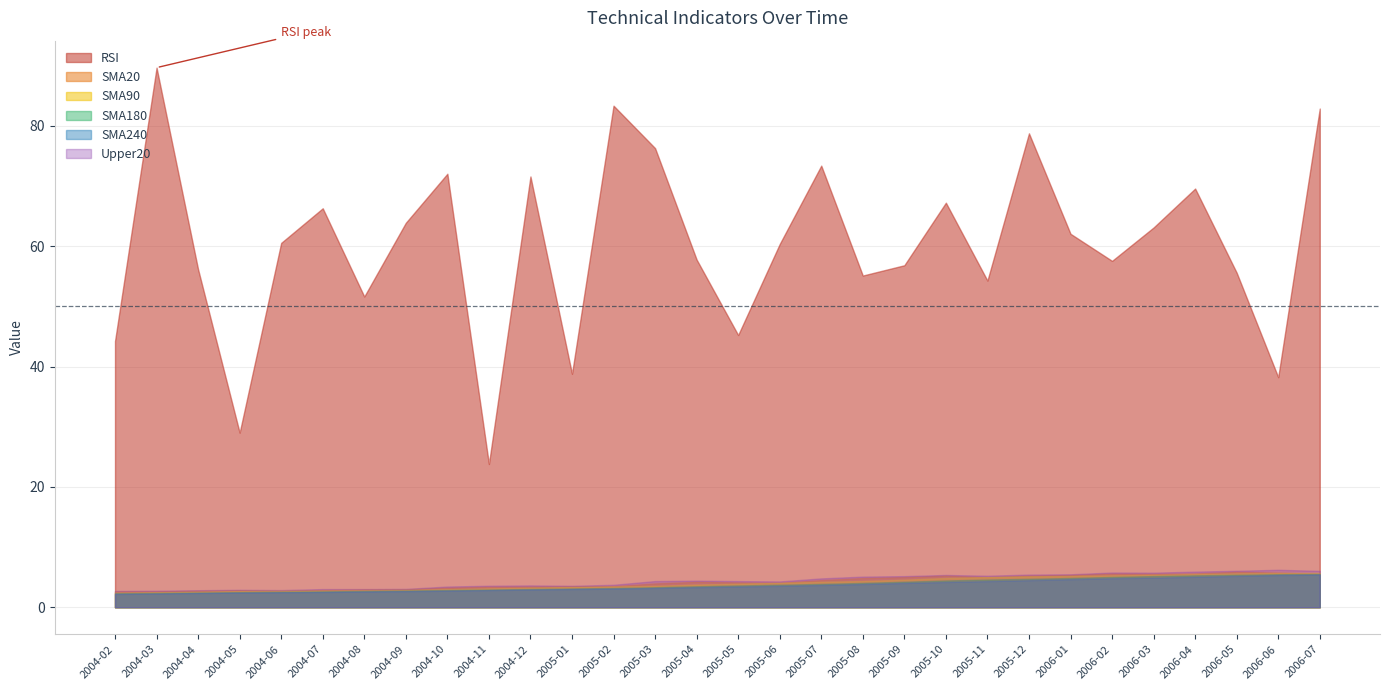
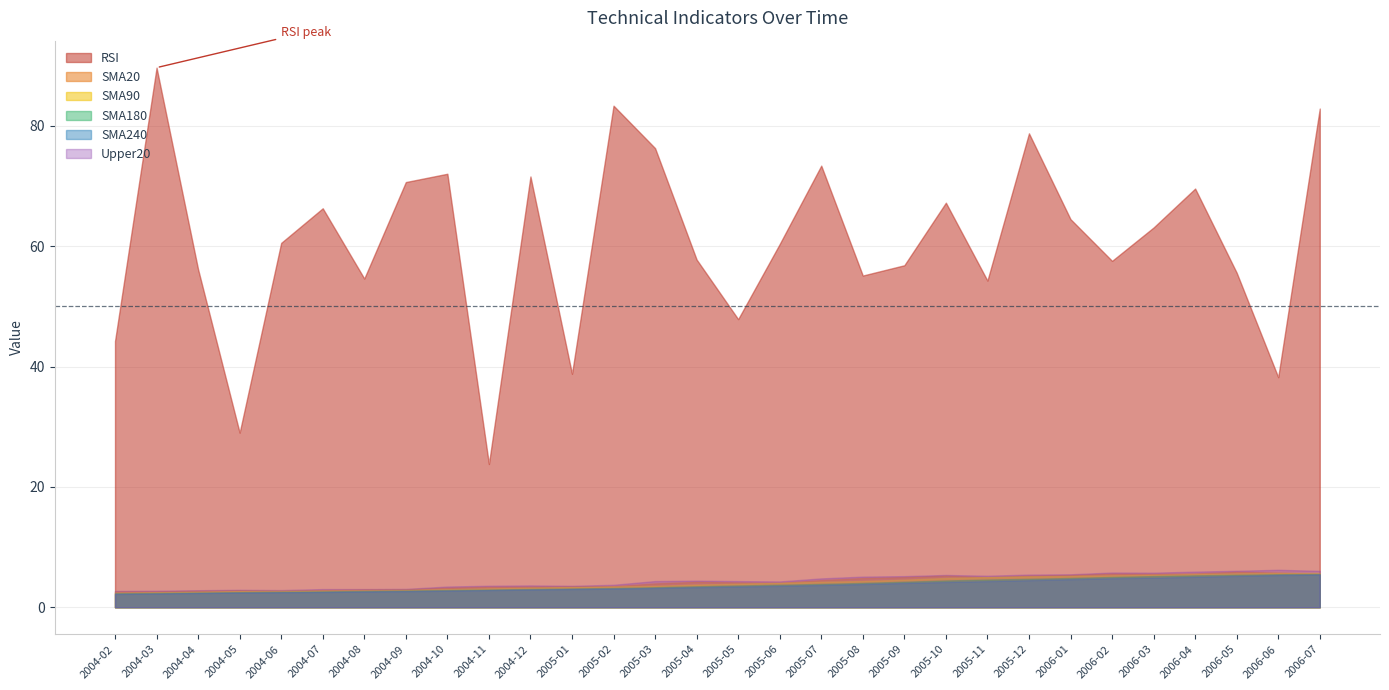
  {
    "RSI": {
      "2004-02": 44,
      "2004-03": 90,
      "2004-04": 56,
      "2004-05": 29,
      "2004-06": 61,
      "2004-07": 66,
-     "2004-08": 52,
-     "2004-09": 64,
+     "2004-08": 55,
+     "2004-09": 71,
      "2004-10": 72,
      "2004-11": 24,
      "2004-12": 72,
      "2005-01": 39,
      "2005-02": 83,
      "2005-03": 76,
      "2005-04": 58,
-     "2005-05": 45,
+     "2005-05": 48,
      "2005-06": 60,
      "2005-07": 73,
      "2005-08": 55,
      "2005-09": 57,
      "2005-10": 67,
      "2005-11": 54,
      "2005-12": 79,
-     "2006-01": 62,
+     "2006-01": 65,
      "2006-02": 58,
      "2006-03": 63,
      "2006-04": 70,
      "2006-05": 56,
      "2006-06": 38,
      "2006-07": 83
    },
    "Upper20": {
      "2006-06": 6
    }
  }
